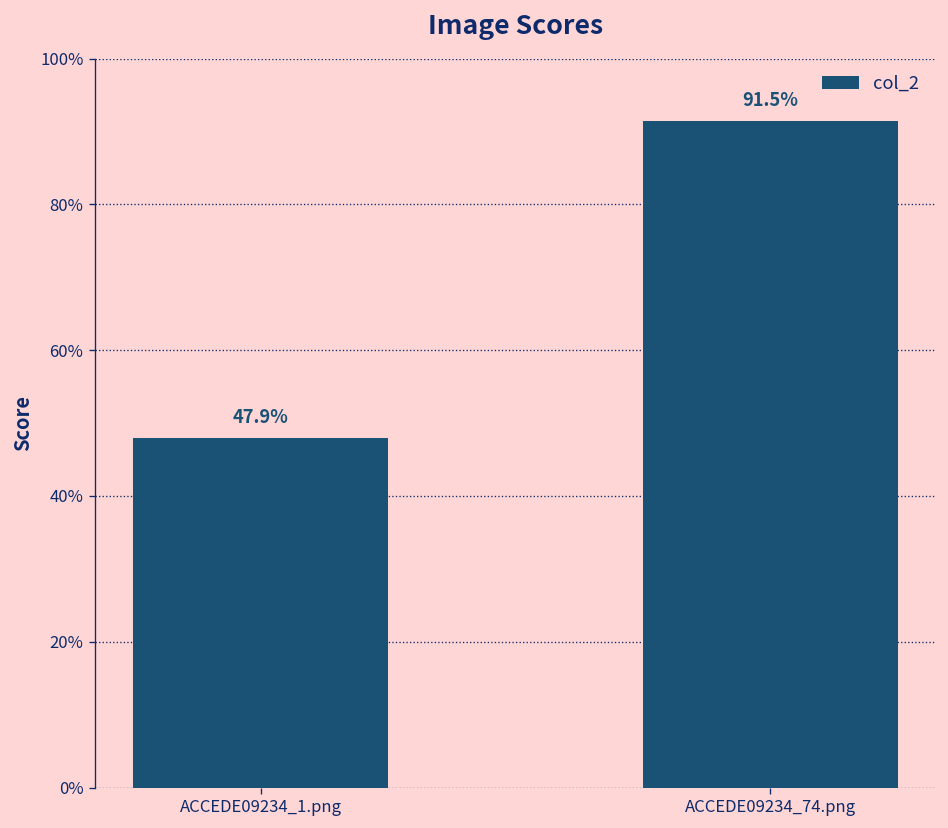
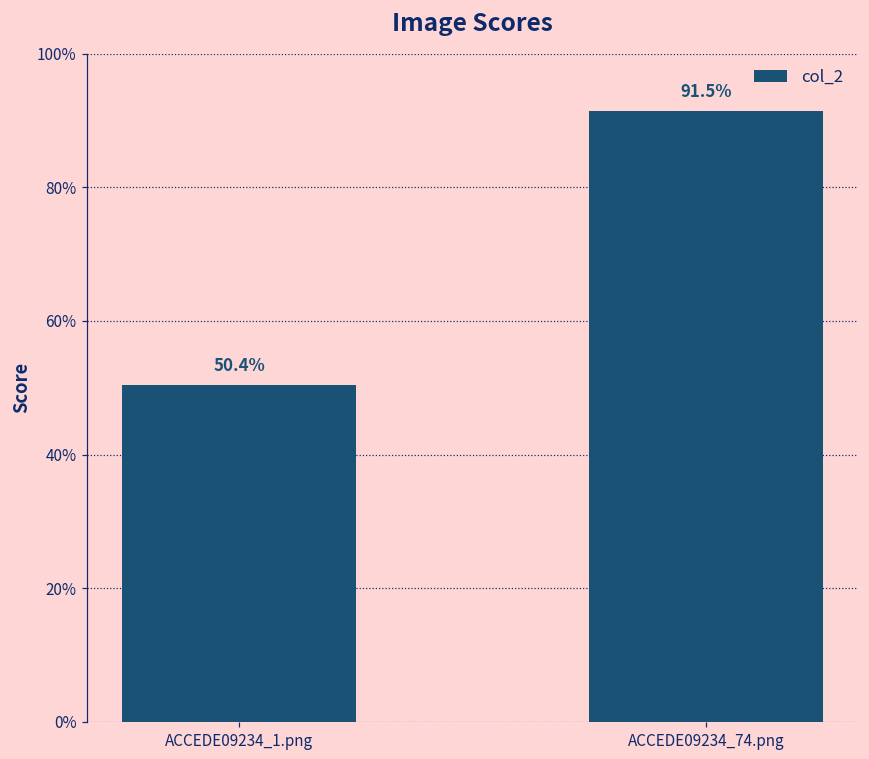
  {
-   "ACCEDE09234_1.png": "47.9%",
+   "ACCEDE09234_1.png": "50.4%",
    "ACCEDE09234_74.png": "91.5%"
  }
